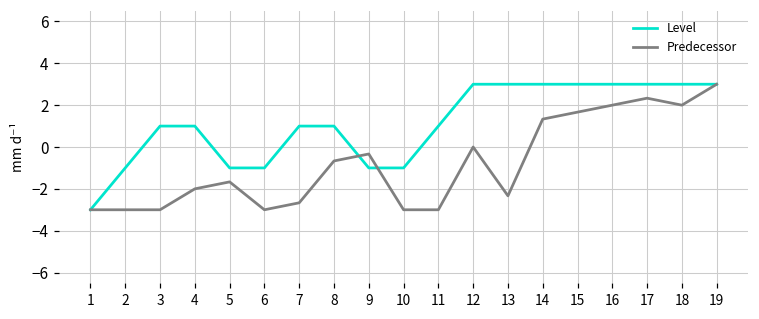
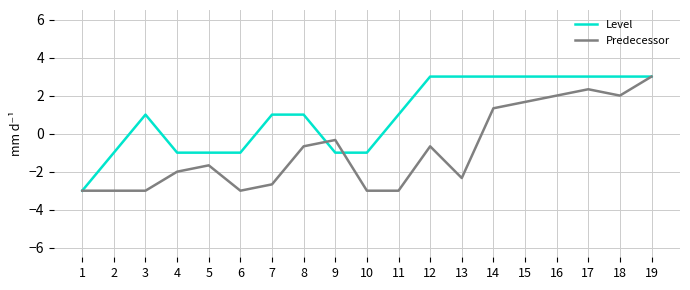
  {
    "Level": {
      "2": -1.0,
      "3": 1.0,
-     "4": 1.0,
+     "4": -1.0,
      "5": -1.0,
      "6": -1.0,
      "7": 1.0,
      "8": 1.0,
      "9": -1.0,
      "10": -1.0,
      "11": 1.0,
      "12": 3.0,
      "13": 3.0,
      "14": 3.0,
      "15": 3.0,
      "16": 3.0,
      "17": 3.0,
      "18": 3.0
    },
    "Predecessor": {
      "2": -3.0,
      "3": -3.0,
      "4": -2.0,
      "5": -1.7,
      "6": -3.0,
      "7": -2.7,
      "8": -0.7,
      "9": -0.3,
      "10": -3.0,
      "11": -3.0,
-     "12": 0.0,
+     "12": -0.7,
      "13": -2.3,
      "14": 1.3,
      "15": 1.7,
      "16": 2.0,
      "17": 2.3,
      "18": 2.0
    }
  }
